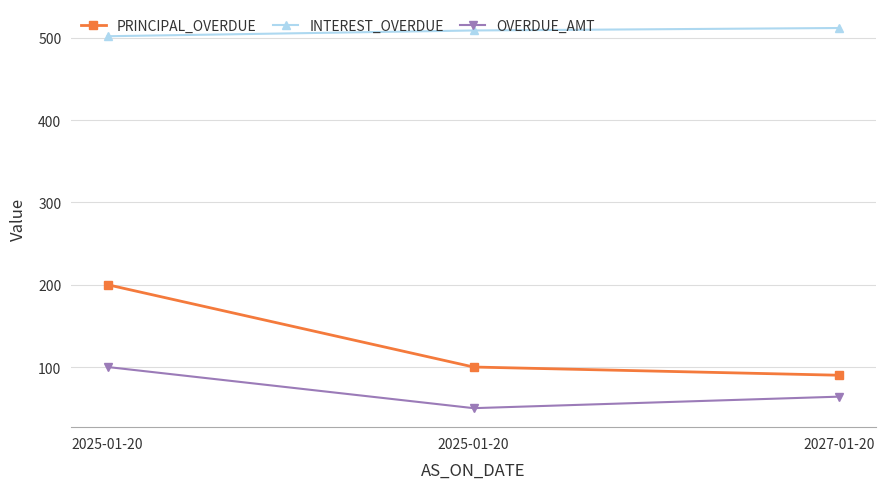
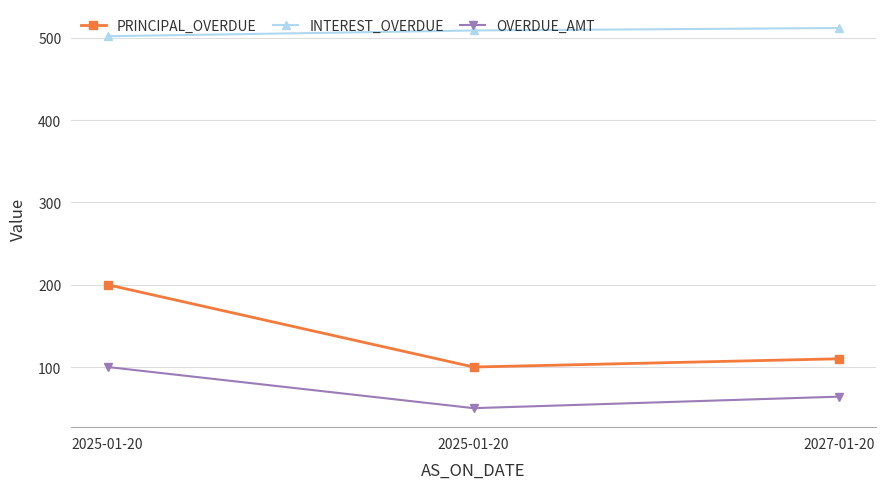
  {
    "PRINCIPAL_OVERDUE": {
-     "2027-01-20": 90
+     "2027-01-20": 110
    },
    "INTEREST_OVERDUE": {
      "2027-01-20": 510
    },
    "OVERDUE_AMT": {
      "2027-01-20": 60
    }
  }
